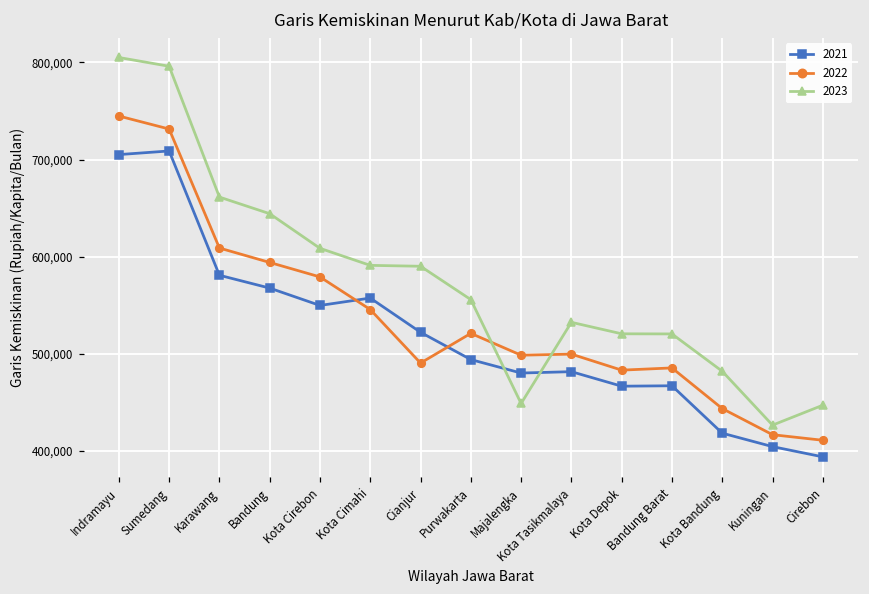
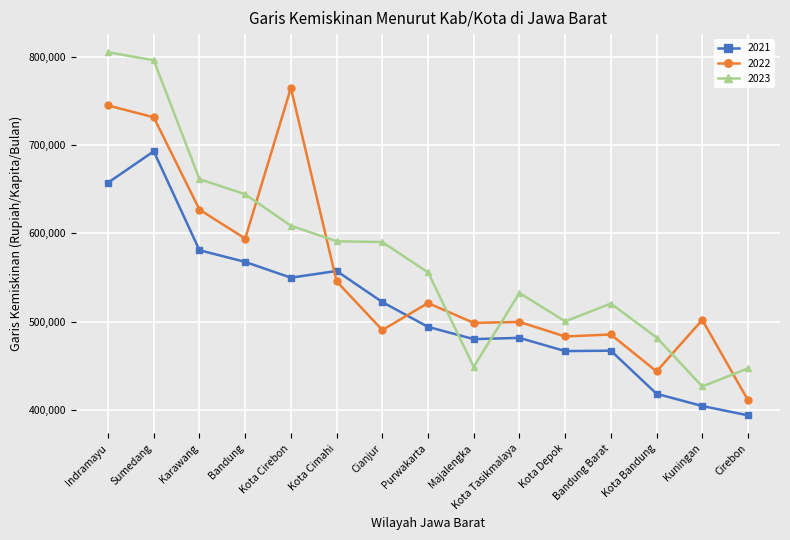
  {
    "2021": {
-     "Indramayu": "710,000",
-     "Sumedang": "710,000",
+     "Indramayu": "660,000",
+     "Sumedang": "690,000",
      "Karawang": "580,000",
      "Bandung": "570,000",
      "Kota Cirebon": "550,000",
      "Kota Cimahi": "560,000",
      "Cianjur": "520,000",
      "Purwakarta": "490,000",
      "Majalengka": "480,000",
      "Kota Tasikmalaya": "480,000",
      "Kota Depok": "470,000",
      "Bandung Barat": "470,000",
      "Kota Bandung": "420,000",
      "Kuningan": "400,000",
      "Cirebon": "390,000"
    },
    "2022": {
      "Indramayu": "740,000",
      "Sumedang": "730,000",
-     "Karawang": "610,000",
+     "Karawang": "630,000",
      "Bandung": "590,000",
-     "Kota Cirebon": "580,000",
+     "Kota Cirebon": "760,000",
      "Kota Cimahi": "550,000",
      "Cianjur": "490,000",
      "Purwakarta": "520,000",
      "Majalengka": "500,000",
      "Kota Tasikmalaya": "500,000",
      "Kota Depok": "480,000",
      "Bandung Barat": "490,000",
      "Kota Bandung": "440,000",
-     "Kuningan": "420,000",
+     "Kuningan": "500,000",
      "Cirebon": "410,000"
    },
    "2023": {
      "Indramayu": "800,000",
      "Sumedang": "800,000",
      "Karawang": "660,000",
      "Bandung": "640,000",
      "Kota Cirebon": "610,000",
      "Kota Cimahi": "590,000",
      "Cianjur": "590,000",
      "Purwakarta": "560,000",
      "Majalengka": "450,000",
      "Kota Tasikmalaya": "530,000",
-     "Kota Depok": "520,000",
+     "Kota Depok": "500,000",
      "Bandung Barat": "520,000",
      "Kota Bandung": "480,000",
      "Kuningan": "430,000",
      "Cirebon": "450,000"
    }
  }
